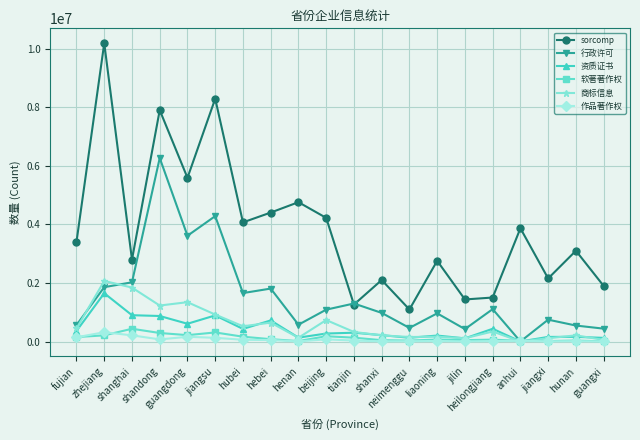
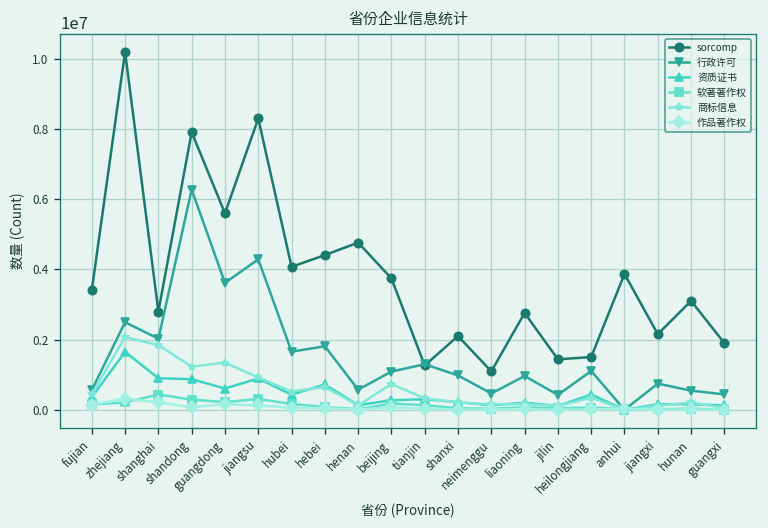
  {
    "sorcomp": {
      "fujian": 3400000,
      "zhejiang": 10200000,
      "shanghai": 2800000,
      "shandong": 7900000,
      "guangdong": 5600000,
      "jiangsu": 8300000,
      "hubei": 4100000,
      "hebei": 4400000,
      "henan": 4800000,
-     "beijing": 4200000,
+     "beijing": 3700000,
      "shanxi": 2100000,
      "neimenggu": 1100000,
      "liaoning": 2800000,
      "jilin": 1400000,
      "heilongjiang": 1500000,
      "anhui": 3900000,
      "jiangxi": 2200000,
      "hunan": 3100000,
      "guangxi": 1900000
    },
    "行政许可": {
      "fujian": 600000,
-     "zhejiang": 1900000,
+     "zhejiang": 2500000,
      "shanghai": 2000000,
      "shandong": 6300000,
      "guangdong": 3600000,
      "jiangsu": 4300000,
      "hubei": 1700000,
      "hebei": 1800000,
      "henan": 600000,
      "beijing": 1100000,
      "shanxi": 1000000,
      "neimenggu": 500000,
      "liaoning": 1000000,
      "jilin": 400000,
      "heilongjiang": 1100000,
      "jiangxi": 700000,
      "hunan": 500000,
      "guangxi": 400000
    }
  }
